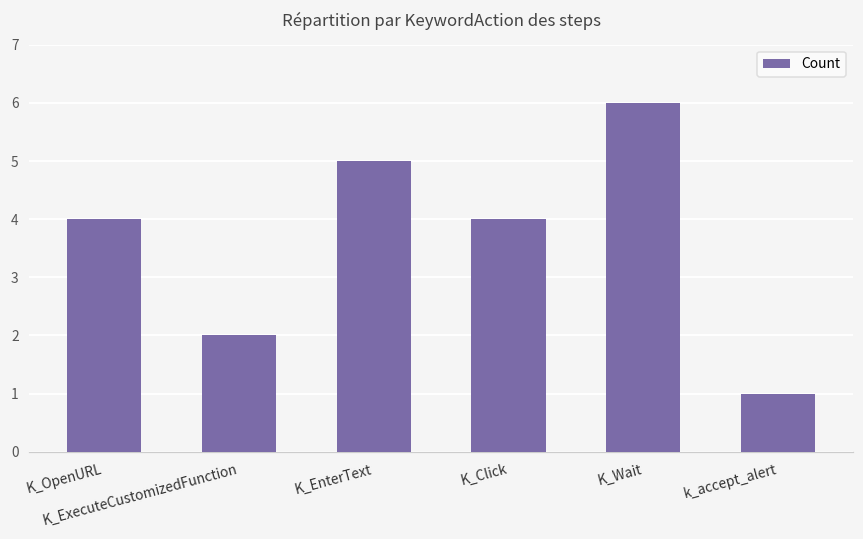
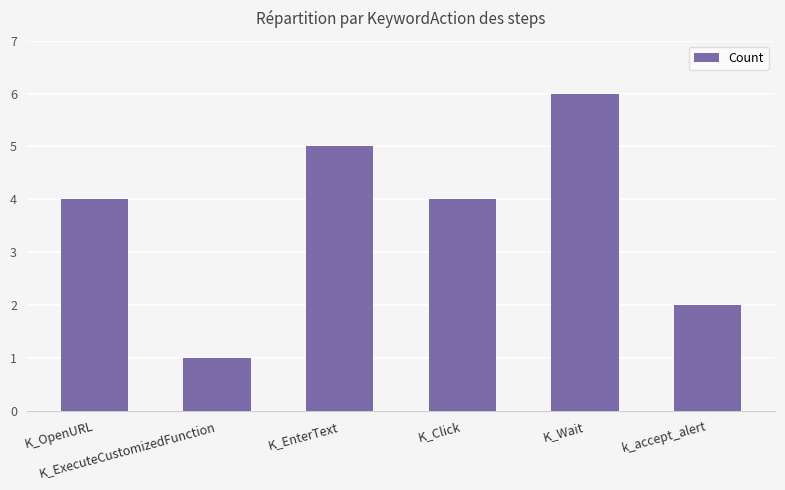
  {
    "K_OpenURL": 4,
-   "K_ExecuteCustomizedFunction": 2,
+   "K_ExecuteCustomizedFunction": 1,
    "K_EnterText": 5,
    "K_Click": 4,
    "K_Wait": 6,
-   "k_accept_alert": 1
+   "k_accept_alert": 2
  }
